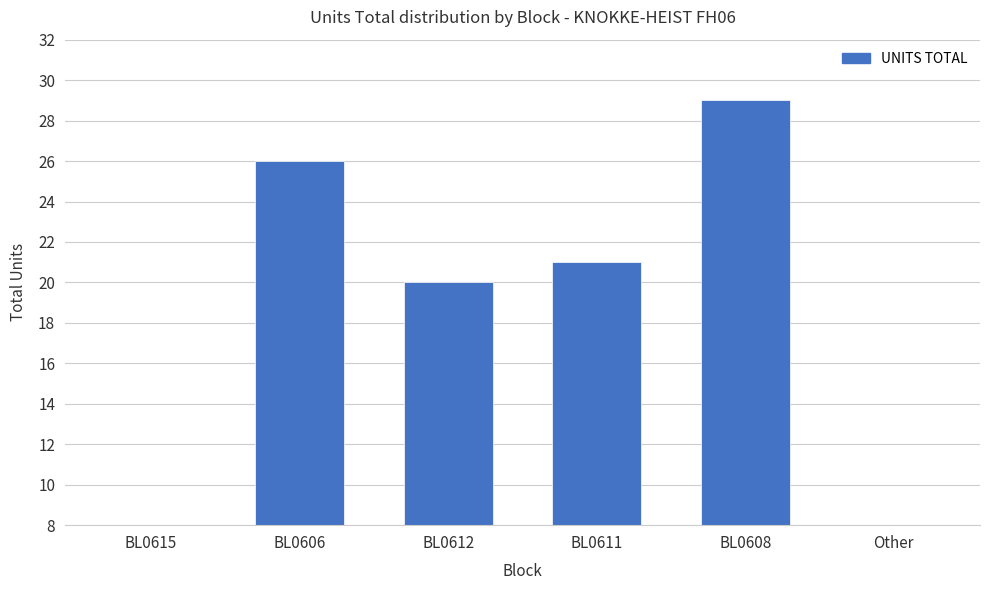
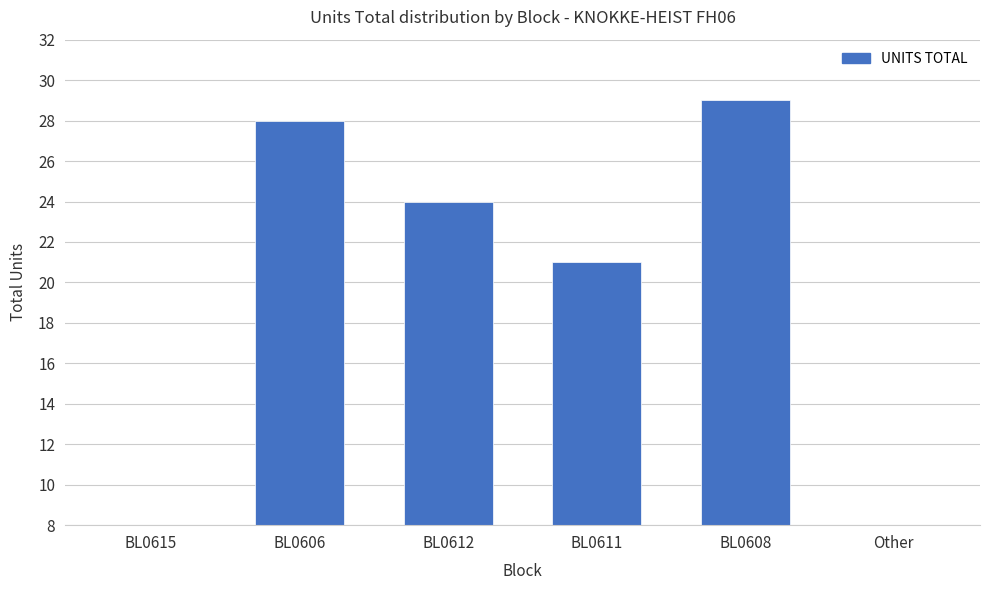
  {
-   "BL0606": 26,
-   "BL0612": 20,
+   "BL0606": 28,
+   "BL0612": 24,
    "BL0611": 21,
    "BL0608": 29
  }
